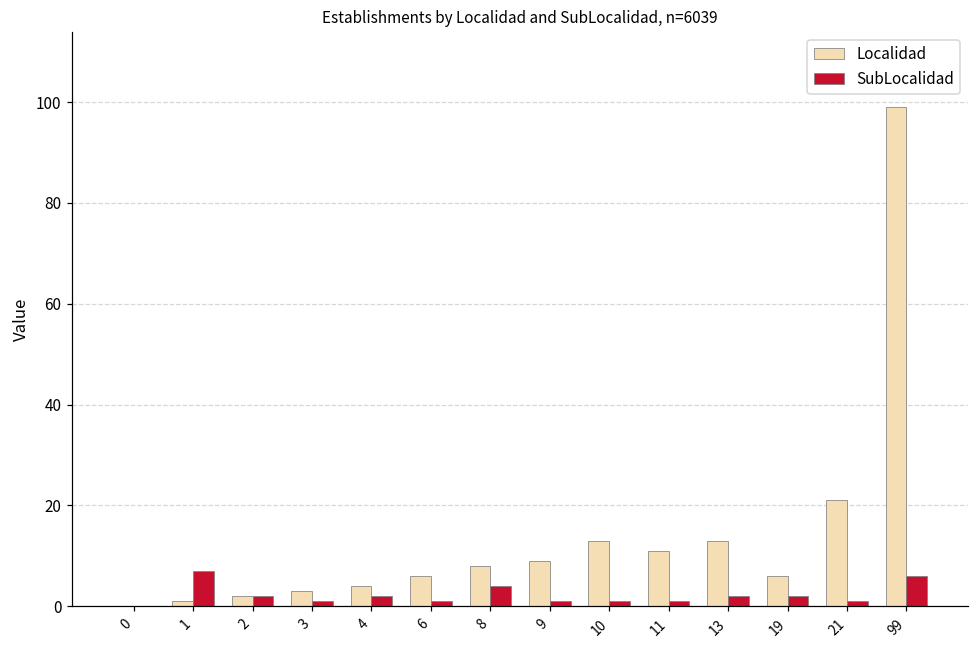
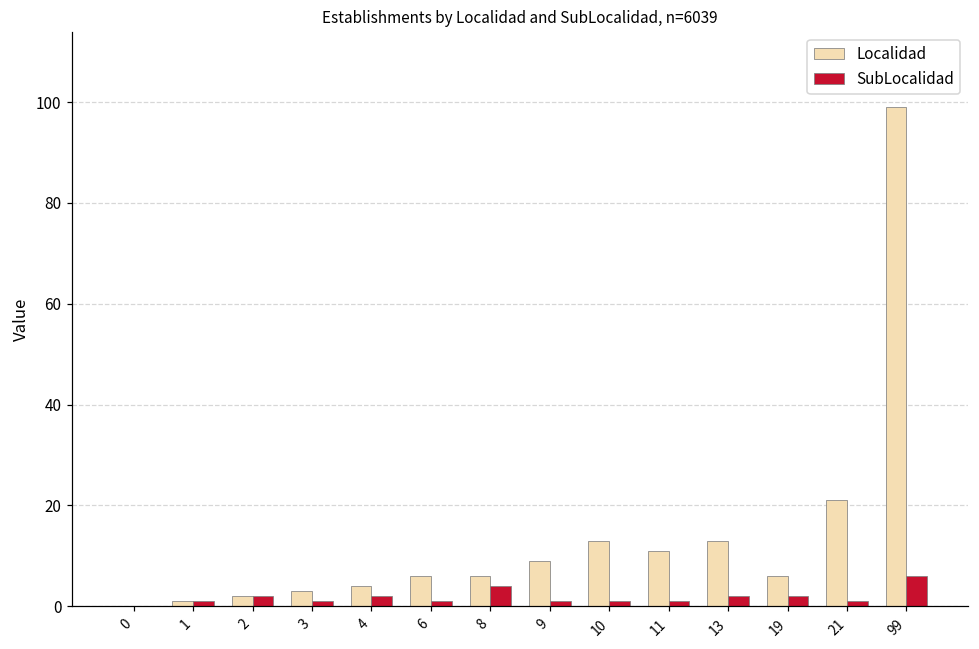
  {
    "Localidad": {
      "0": 0,
      "1": 1,
      "2": 2,
      "3": 3,
      "4": 4,
      "6": 6,
-     "8": 8,
+     "8": 6,
      "9": 9,
      "10": 13,
      "11": 11,
      "13": 13,
      "19": 6,
      "21": 21,
      "99": 99
    },
    "SubLocalidad": {
      "0": 0,
-     "1": 7,
+     "1": 1,
      "2": 2,
      "3": 1,
      "4": 2,
      "6": 1,
      "8": 4,
      "9": 1,
      "10": 1,
      "11": 1,
      "13": 2,
      "19": 2,
      "21": 1,
      "99": 6
    }
  }
